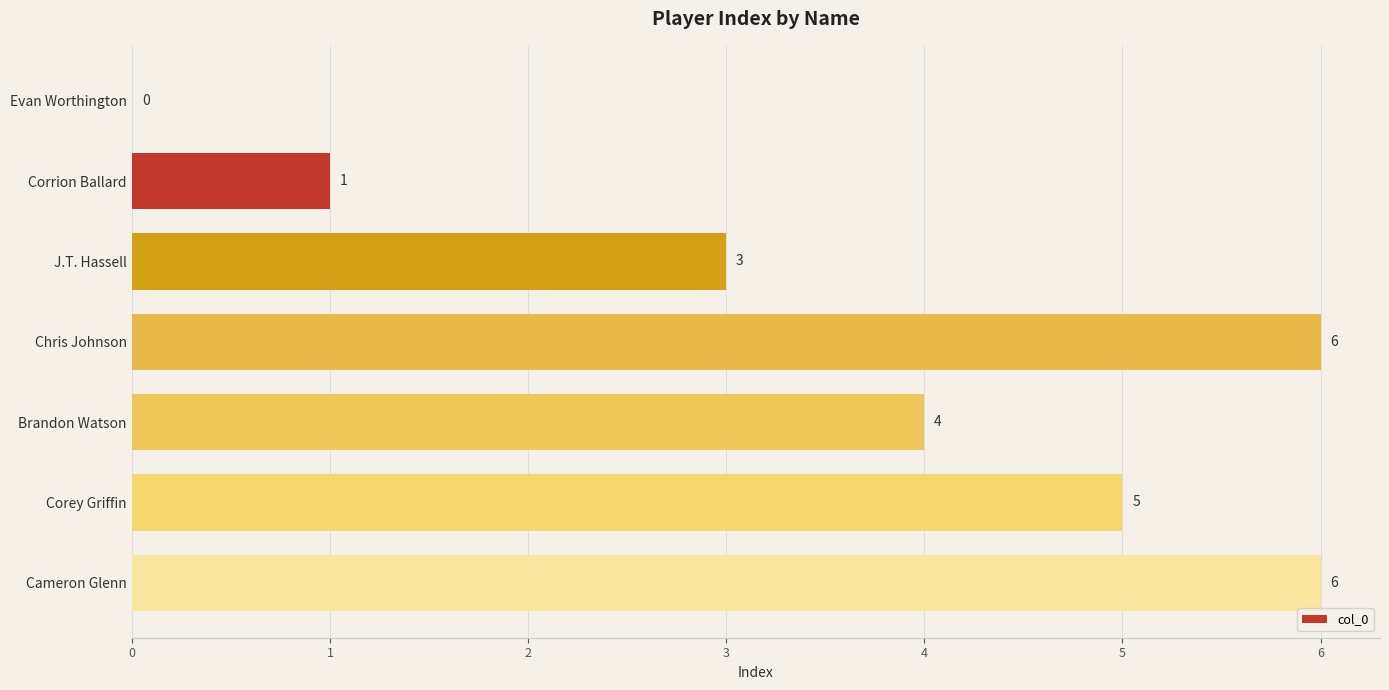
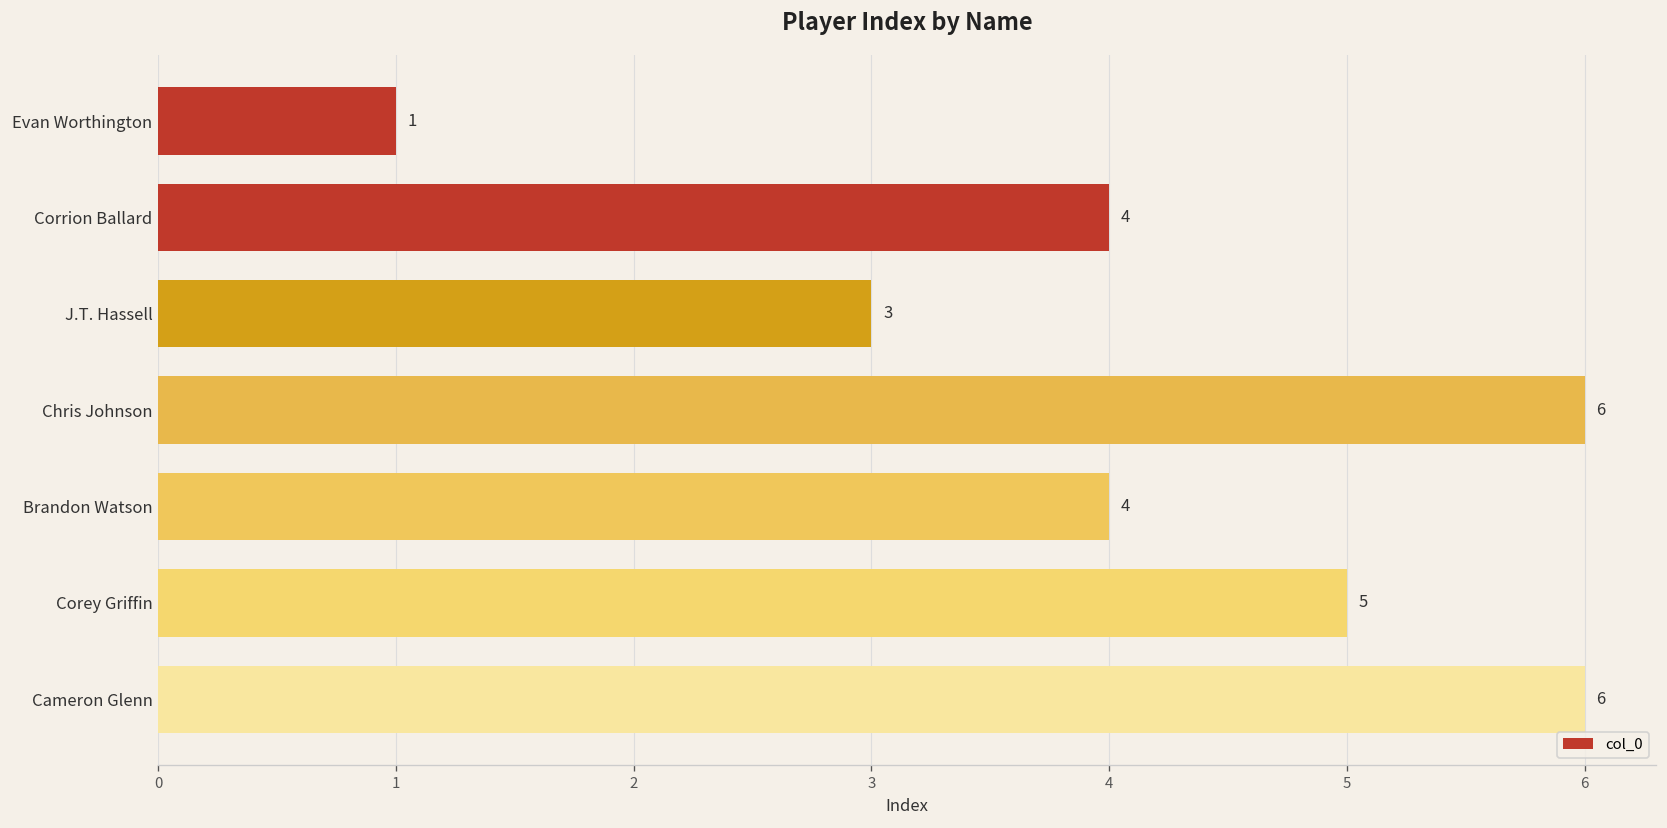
  {
-   "Evan Worthington": 0,
-   "Corrion Ballard": 1,
+   "Evan Worthington": 1,
+   "Corrion Ballard": 4,
    "J.T. Hassell": 3,
    "Chris Johnson": 6,
    "Brandon Watson": 4,
    "Corey Griffin": 5,
    "Cameron Glenn": 6
  }
